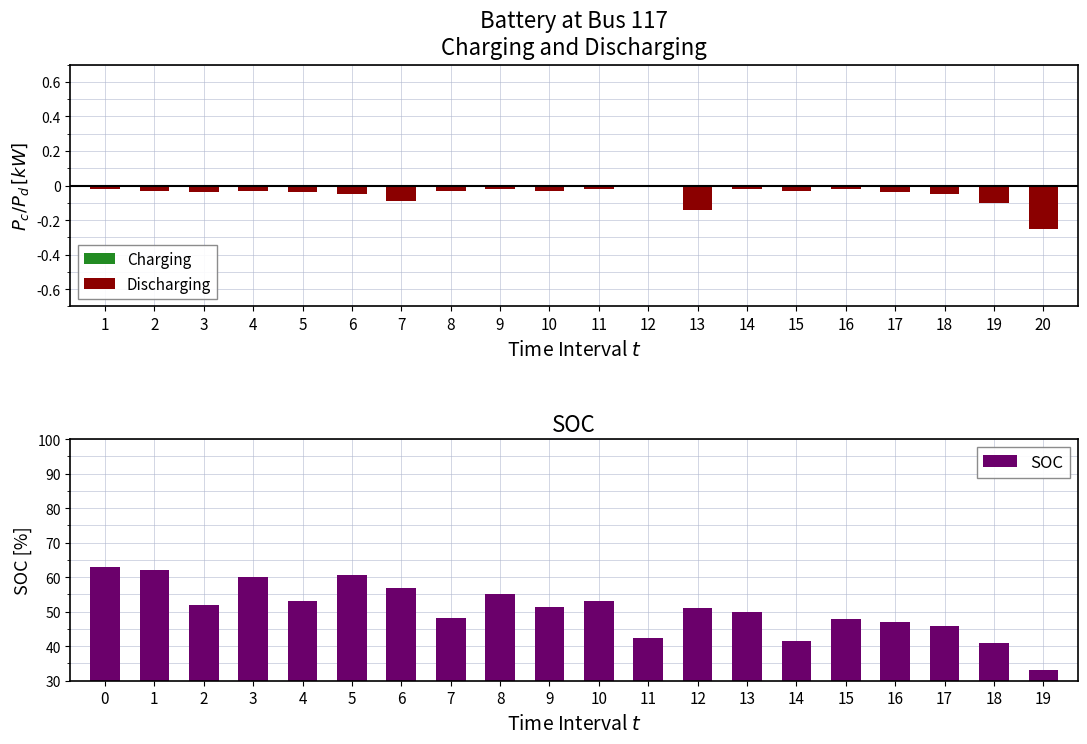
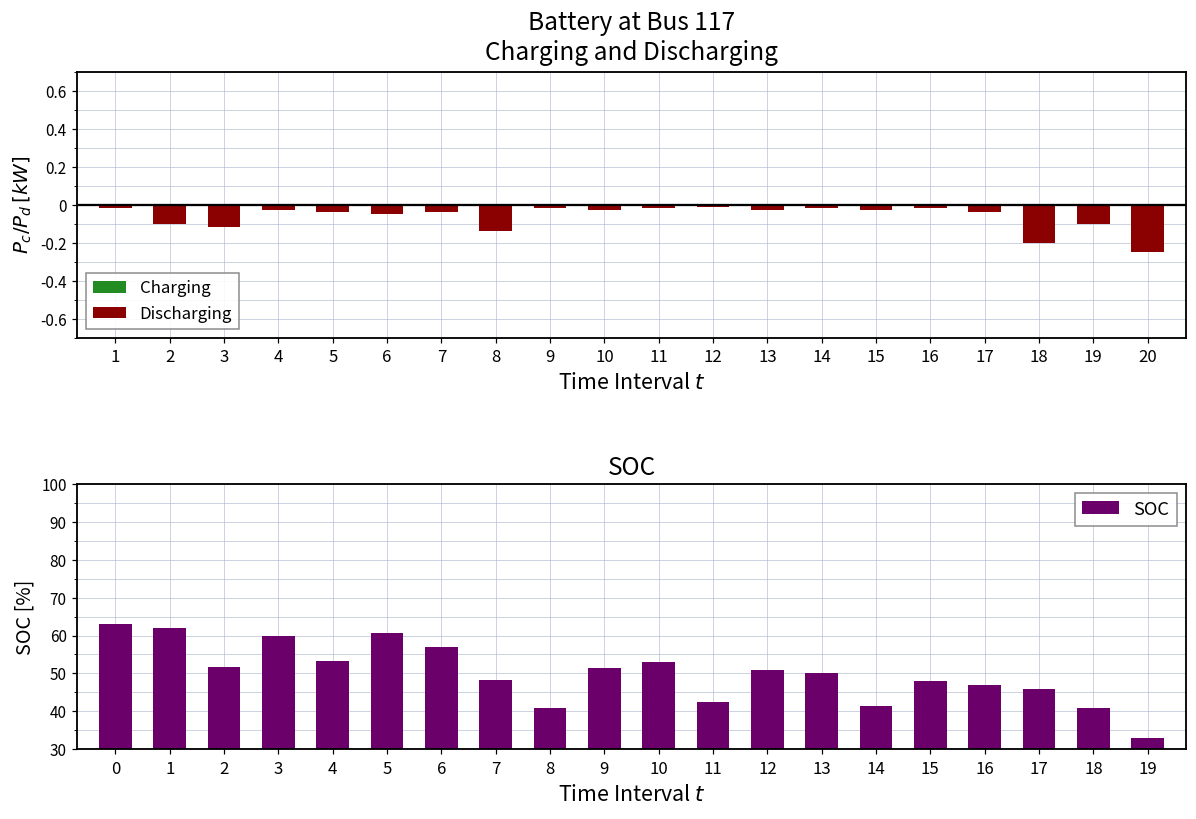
  {
    "Battery at Bus 117 Charging and Discharging": {
      "Charging": {
        "1": 0.00,
        "2": 0.00,
        "3": 0.00,
        "4": 0.00,
        "5": 0.00,
        "6": 0.00,
        "7": 0.00,
        "8": 0.00,
        "9": 0.00,
        "10": 0.00,
        "11": 0.00,
        "12": 0.00,
        "13": 0.00,
        "14": 0.00,
        "15": 0.00,
        "16": 0.00,
        "17": 0.00,
        "18": 0.00,
        "19": 0.00,
        "20": 0.00
      },
      "Discharging": {
        "1": -0.02,
-       "2": -0.03,
-       "3": -0.04,
+       "2": -0.10,
+       "3": -0.12,
        "4": -0.03,
        "5": -0.04,
        "6": -0.05,
-       "7": -0.09,
-       "8": -0.03,
+       "7": -0.04,
+       "8": -0.14,
        "9": -0.02,
        "10": -0.03,
        "11": -0.02,
-       "13": -0.14,
+       "13": -0.03,
        "14": -0.02,
        "15": -0.03,
        "16": -0.02,
        "17": -0.04,
-       "18": -0.05,
+       "18": -0.20,
        "19": -0.10,
        "20": -0.25
      }
    },
    "SOC": {
      "0": 63,
      "1": 62,
      "2": 52,
      "3": 60,
      "4": 53,
      "5": 61,
      "6": 57,
      "7": 48,
-     "8": 55,
+     "8": 41,
      "9": 52,
      "10": 53,
      "11": 42,
      "12": 51,
      "13": 50,
      "14": 41,
      "15": 48,
      "16": 47,
      "17": 46,
      "18": 41,
      "19": 33
    }
  }
